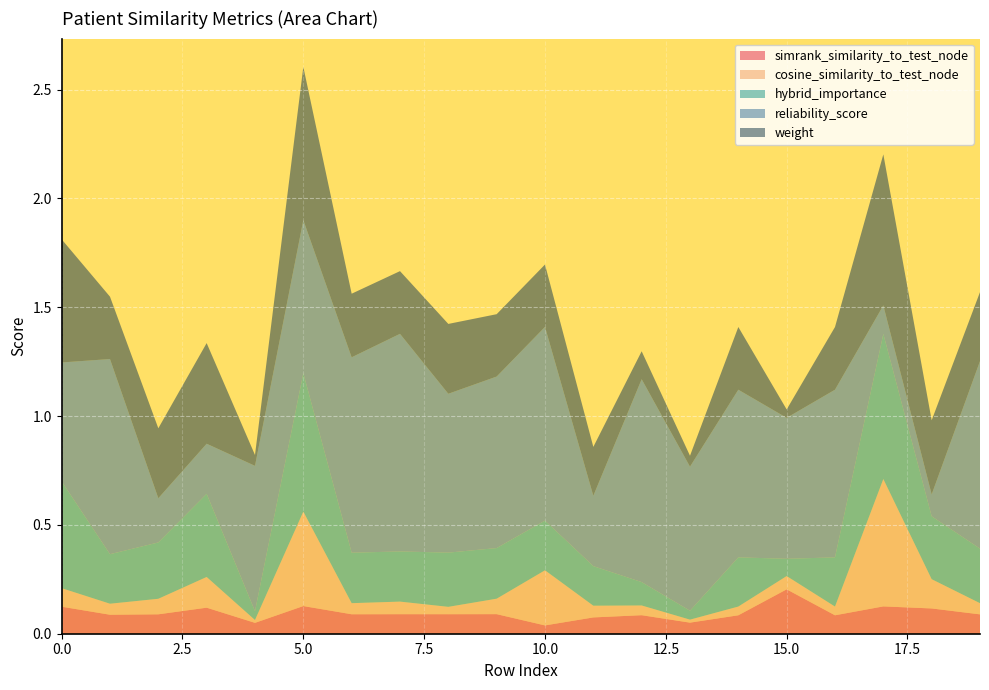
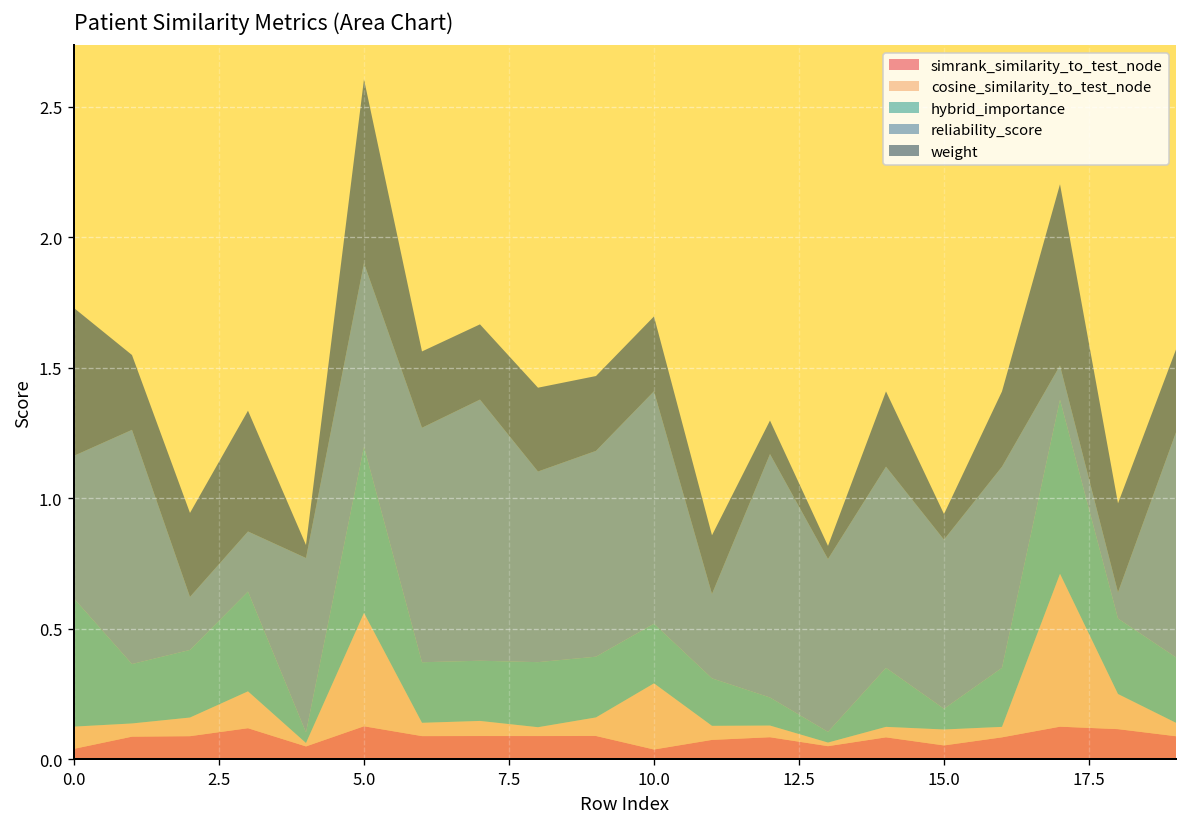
  {
    "simrank_similarity_to_test_node": {
-     "0.0": 0.12,
+     "0.0": 0.04,
      "5.0": 0.13,
      "10.0": 0.04,
-     "15.0": 0.20
+     "15.0": 0.05
    },
    "cosine_similarity_to_test_node": {
      "0.0": 0.09,
      "5.0": 0.43,
      "10.0": 0.25,
      "15.0": 0.06
    },
    "weight": {
      "0.0": 0.57,
      "5.0": 0.70,
      "10.0": 0.29,
-     "15.0": 0.04
+     "15.0": 0.10
    }
  }
